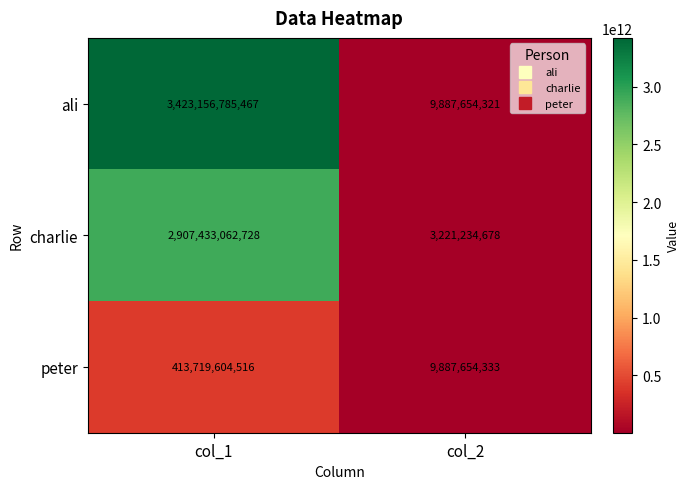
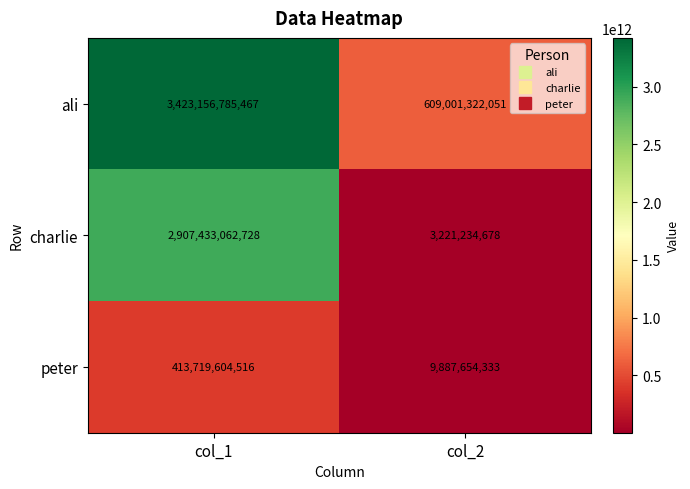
  {
    "ali": {
      "col_1": "3,423,156,785,467",
-     "col_2": "9,887,654,321"
+     "col_2": "609,001,322,051"
    },
    "charlie": {
      "col_1": "2,907,433,062,728",
      "col_2": "3,221,234,678"
    },
    "peter": {
      "col_1": "413,719,604,516",
      "col_2": "9,887,654,333"
    }
  }
